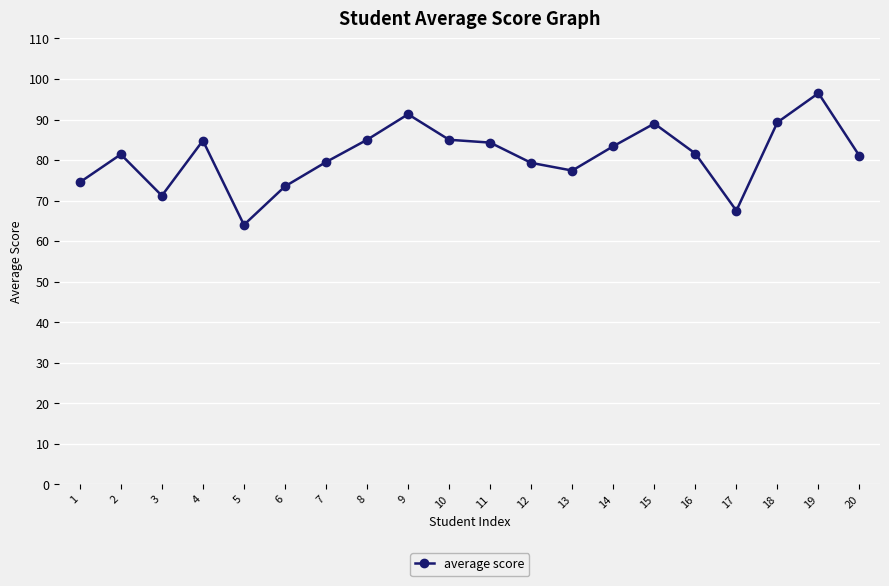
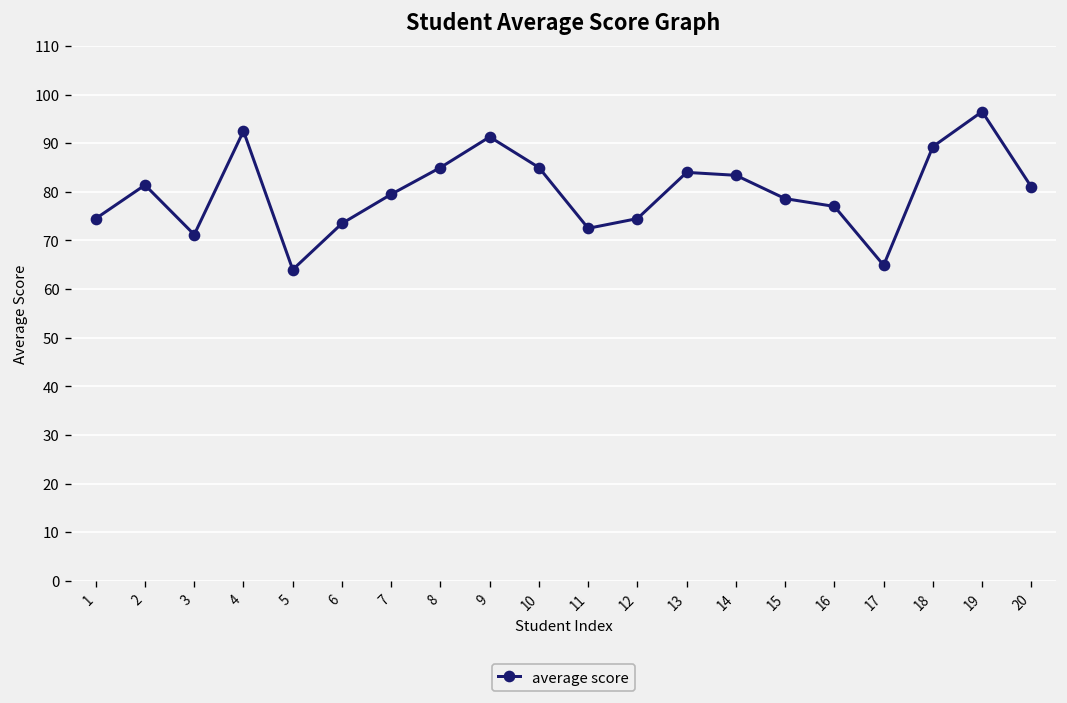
  {
    "1": 75,
    "2": 81,
    "3": 71,
-   "4": 85,
+   "4": 93,
    "5": 64,
    "6": 74,
    "7": 80,
    "8": 85,
    "9": 91,
    "10": 85,
-   "11": 84,
-   "12": 79,
-   "13": 77,
+   "11": 73,
+   "12": 75,
+   "13": 84,
    "14": 83,
-   "15": 89,
-   "16": 82,
-   "17": 68,
+   "15": 79,
+   "16": 77,
+   "17": 65,
    "18": 89,
    "19": 97,
    "20": 81
  }
